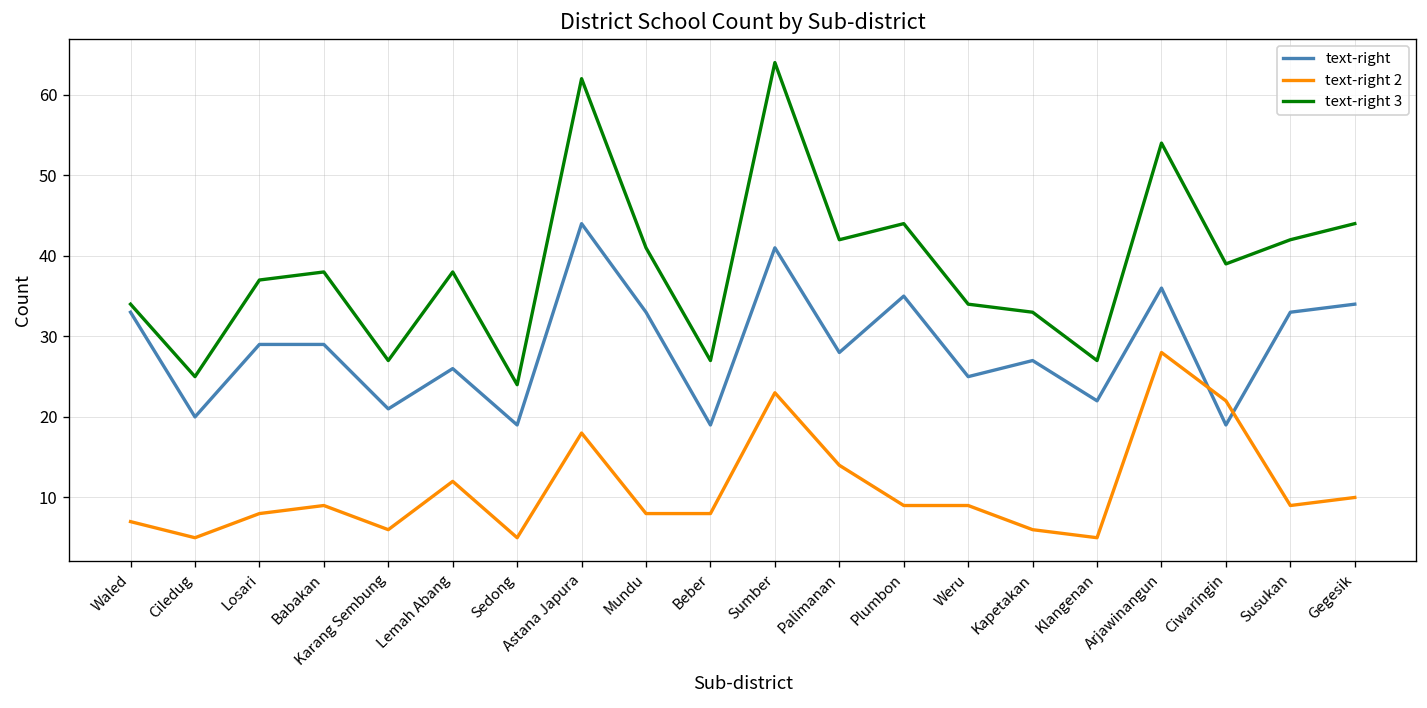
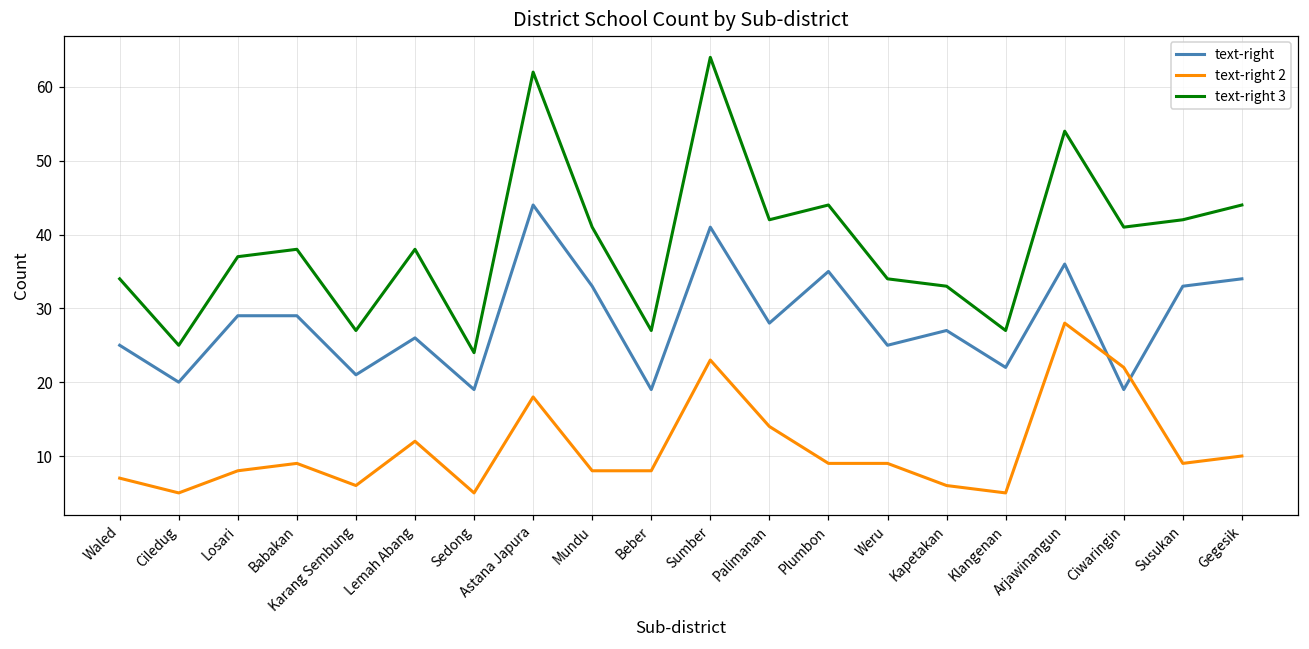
  {
    "text-right": {
-     "Waled": 33,
+     "Waled": 25,
      "Ciledug": 20,
      "Losari": 29,
      "Babakan": 29,
      "Karang Sembung": 21,
      "Lemah Abang": 26,
      "Sedong": 19,
      "Astana Japura": 44,
      "Mundu": 33,
      "Beber": 19,
      "Sumber": 41,
      "Palimanan": 28,
      "Plumbon": 35,
      "Weru": 25,
      "Kapetakan": 27,
      "Klangenan": 22,
      "Arjawinangun": 36,
      "Ciwaringin": 19,
      "Susukan": 33,
      "Gegesik": 34
    },
    "text-right 2": {
      "Waled": 7,
      "Ciledug": 5,
      "Losari": 8,
      "Babakan": 9,
      "Karang Sembung": 6,
      "Lemah Abang": 12,
      "Sedong": 5,
      "Astana Japura": 18,
      "Mundu": 8,
      "Beber": 8,
      "Sumber": 23,
      "Palimanan": 14,
      "Plumbon": 9,
      "Weru": 9,
      "Kapetakan": 6,
      "Klangenan": 5,
      "Arjawinangun": 28,
      "Ciwaringin": 22,
      "Susukan": 9,
      "Gegesik": 10
    },
    "text-right 3": {
      "Waled": 34,
      "Ciledug": 25,
      "Losari": 37,
      "Babakan": 38,
      "Karang Sembung": 27,
      "Lemah Abang": 38,
      "Sedong": 24,
      "Astana Japura": 62,
      "Mundu": 41,
      "Beber": 27,
      "Sumber": 64,
      "Palimanan": 42,
      "Plumbon": 44,
      "Weru": 34,
      "Kapetakan": 33,
      "Klangenan": 27,
      "Arjawinangun": 54,
-     "Ciwaringin": 39,
+     "Ciwaringin": 41,
      "Susukan": 42,
      "Gegesik": 44
    }
  }
